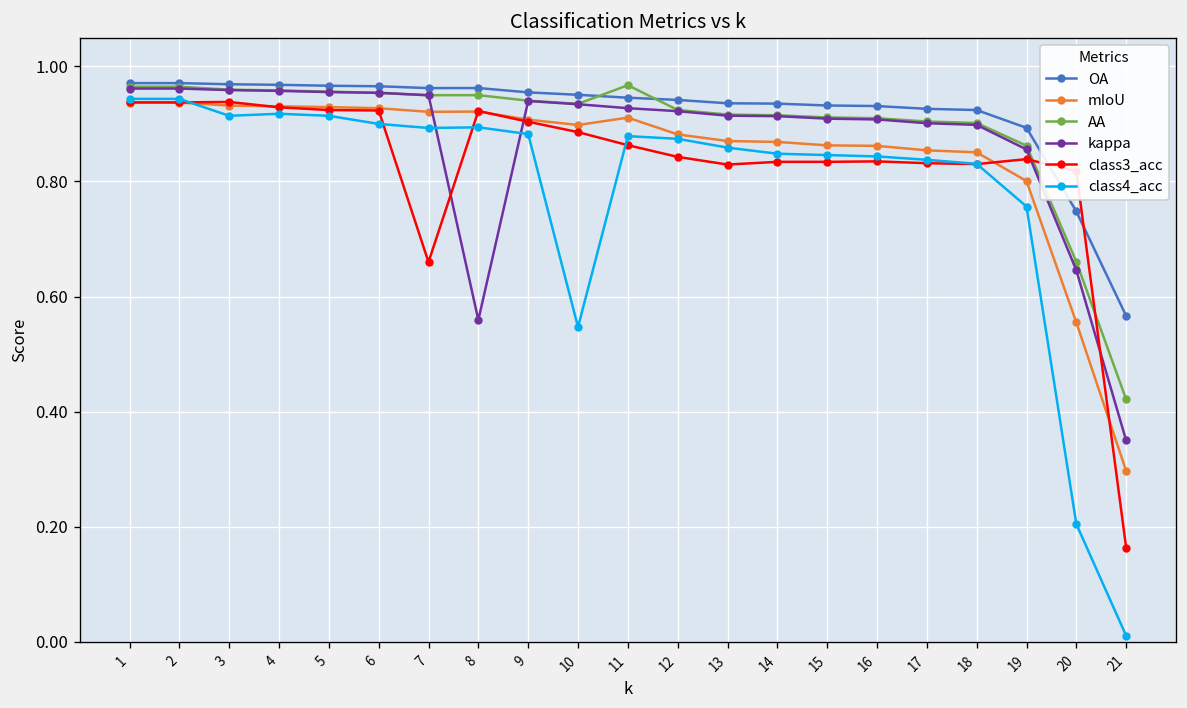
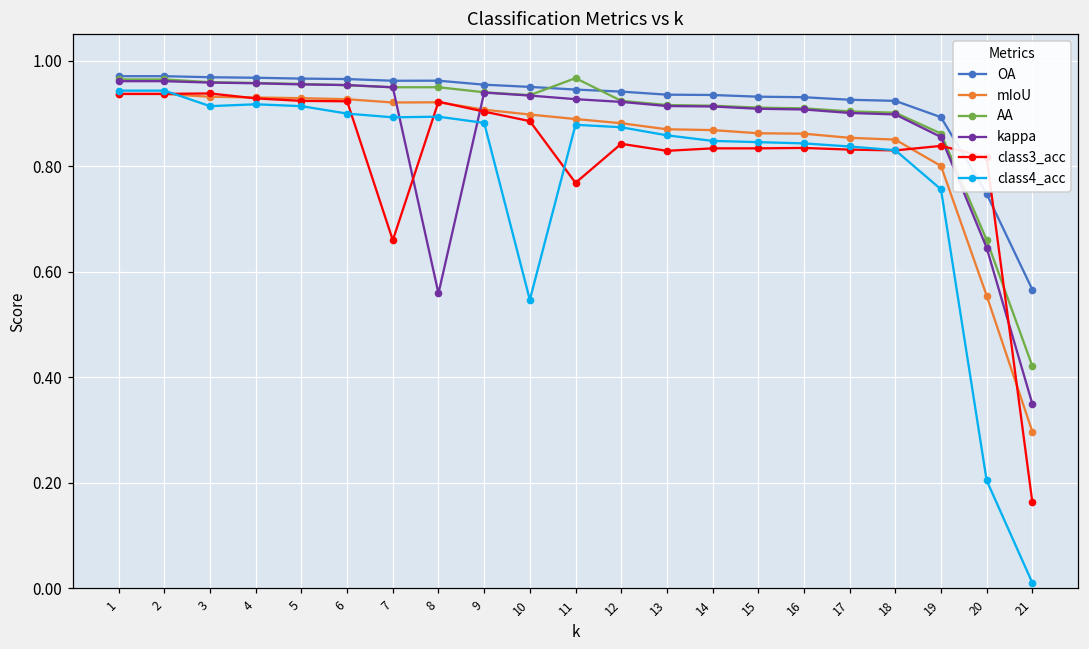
  {
    "OA": {
      "1": 0.97,
      "2": 0.97,
      "3": 0.97,
      "4": 0.97,
      "5": 0.97,
      "6": 0.97,
      "7": 0.96,
      "8": 0.96,
      "9": 0.95,
      "10": 0.95,
      "11": 0.95,
      "12": 0.94,
      "13": 0.94,
      "14": 0.94,
      "15": 0.93,
      "16": 0.93,
      "17": 0.93,
      "18": 0.92,
      "19": 0.89,
      "20": 0.75,
      "21": 0.57
    },
    "mIoU": {
      "3": 0.93,
      "7": 0.92,
      "10": 0.90,
-     "11": 0.91,
+     "11": 0.89,
      "12": 0.88,
      "13": 0.87,
      "14": 0.87,
      "15": 0.86,
      "16": 0.86,
      "17": 0.85,
      "18": 0.85,
      "19": 0.80,
      "20": 0.56,
      "21": 0.30
    },
    "AA": {
      "8": 0.95,
      "11": 0.97,
      "19": 0.86,
      "20": 0.66,
      "21": 0.42
    },
    "kappa": {
      "8": 0.56,
      "11": 0.93,
      "19": 0.86,
      "20": 0.65,
      "21": 0.35
    },
    "class3_acc": {
      "3": 0.94,
      "7": 0.66,
      "10": 0.89,
-     "11": 0.86,
+     "11": 0.77,
      "12": 0.84,
      "13": 0.83,
      "14": 0.83,
      "15": 0.83,
      "16": 0.83,
      "17": 0.83,
      "19": 0.84,
      "21": 0.16
    },
    "class4_acc": {
      "1": 0.94,
      "2": 0.94,
      "3": 0.91,
      "4": 0.92,
      "5": 0.91,
      "6": 0.90,
      "7": 0.89,
      "8": 0.89,
      "9": 0.88,
      "10": 0.55,
      "11": 0.88,
      "12": 0.87,
      "13": 0.86,
      "14": 0.85,
      "15": 0.85,
      "16": 0.84,
      "17": 0.84,
      "19": 0.76,
      "20": 0.20,
      "21": 0.01
    }
  }
